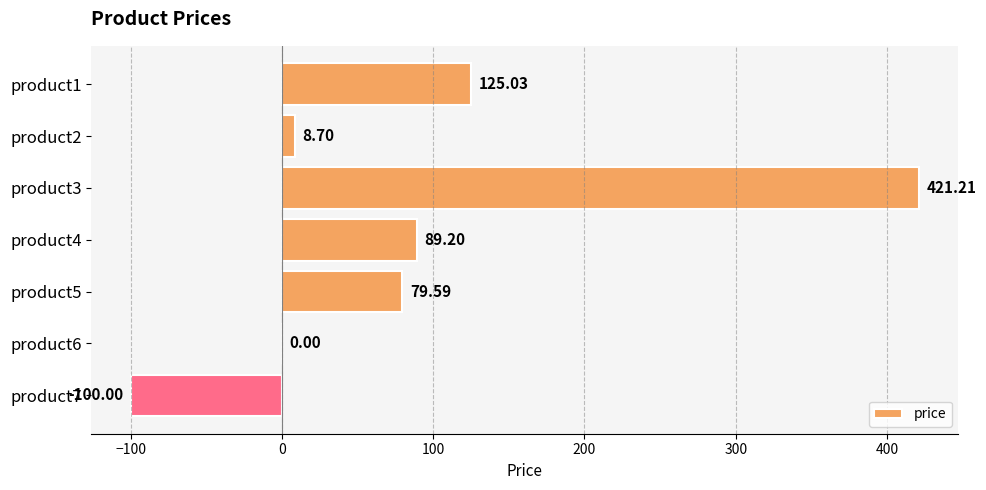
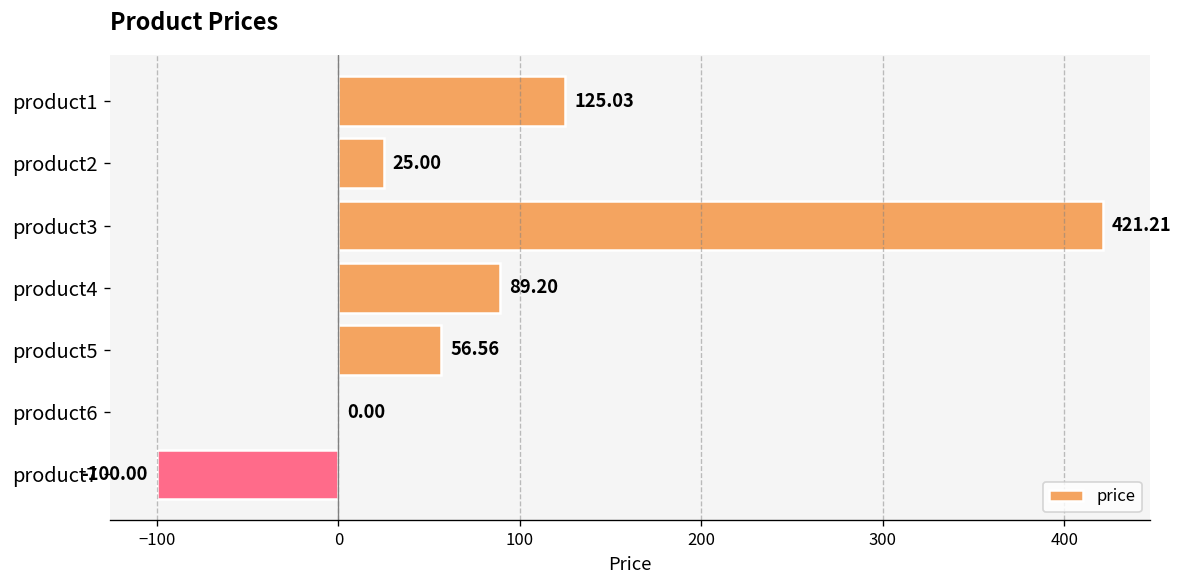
  {
    "product1": 125.03,
-   "product2": 8.70,
+   "product2": 25.00,
    "product3": 421.21,
    "product4": 89.20,
-   "product5": 79.59,
+   "product5": 56.56,
    "product6": 0.00,
    "product7": -100.00
  }
